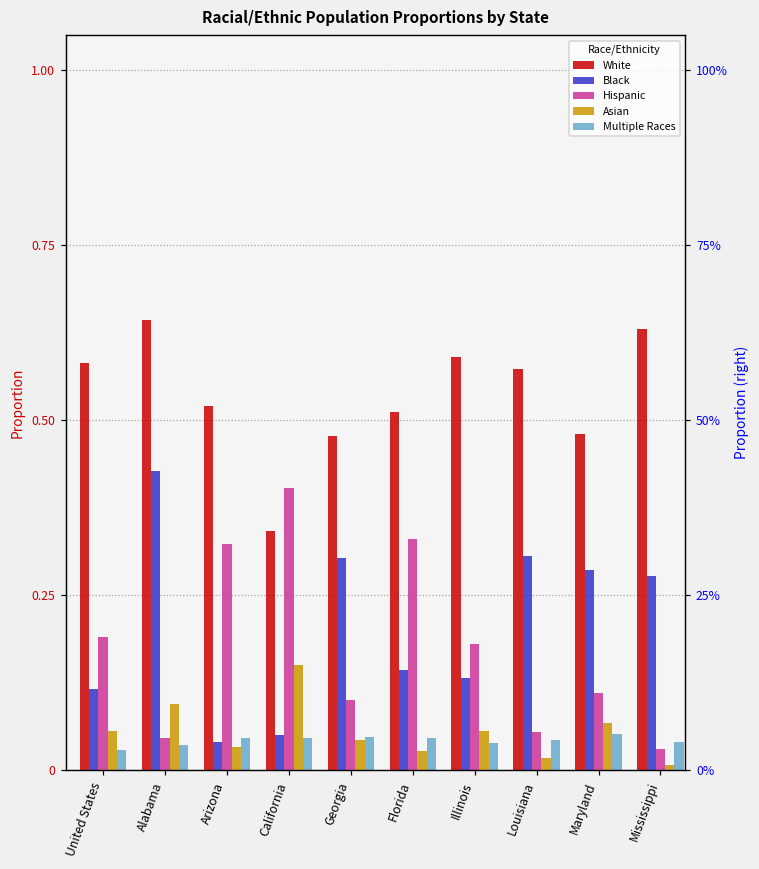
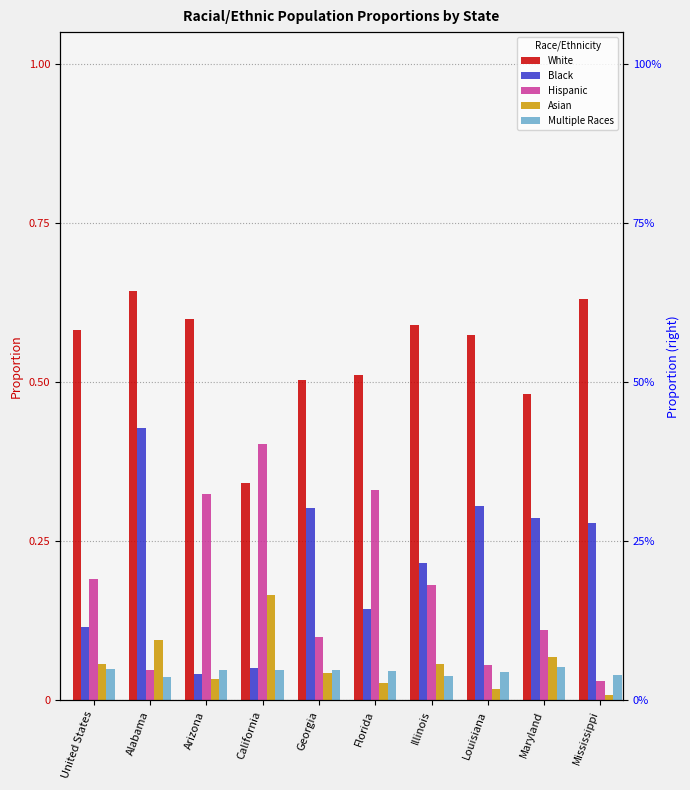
  {
    "White": {
      "United States": 0.58,
      "Alabama": 0.64,
-     "Arizona": 0.52,
+     "Arizona": 0.60,
      "California": 0.34,
-     "Georgia": 0.48,
+     "Georgia": 0.50,
      "Florida": 0.51,
      "Illinois": 0.59,
      "Louisiana": 0.57,
      "Maryland": 0.48,
      "Mississippi": 0.63
    },
    "Black": {
      "United States": 0.12,
      "Alabama": 0.43,
      "Arizona": 0.04,
      "California": 0.05,
      "Georgia": 0.30,
      "Florida": 0.14,
-     "Illinois": 0.13,
+     "Illinois": 0.22,
      "Louisiana": 0.31,
      "Maryland": 0.29,
      "Mississippi": 0.28
    },
    "Hispanic": {
      "United States": 0.19,
      "Alabama": 0.05,
      "Arizona": 0.32,
      "California": 0.40,
      "Georgia": 0.10,
      "Florida": 0.33,
      "Illinois": 0.18,
      "Louisiana": 0.06,
      "Maryland": 0.11,
      "Mississippi": 0.03
    },
    "Asian": {
      "United States": 0.06,
      "Alabama": 0.10,
      "Arizona": 0.03,
-     "California": 0.15,
+     "California": 0.17,
      "Georgia": 0.04,
      "Florida": 0.03,
      "Illinois": 0.06,
      "Louisiana": 0.02,
      "Maryland": 0.07,
      "Mississippi": 0.01
    },
    "Multiple Races": {
-     "United States": 0.03,
+     "United States": 0.05,
      "Alabama": 0.04,
      "Arizona": 0.05,
      "California": 0.05,
      "Georgia": 0.05,
      "Florida": 0.05,
      "Illinois": 0.04,
      "Louisiana": 0.04,
      "Maryland": 0.05,
      "Mississippi": 0.04
    }
  }
